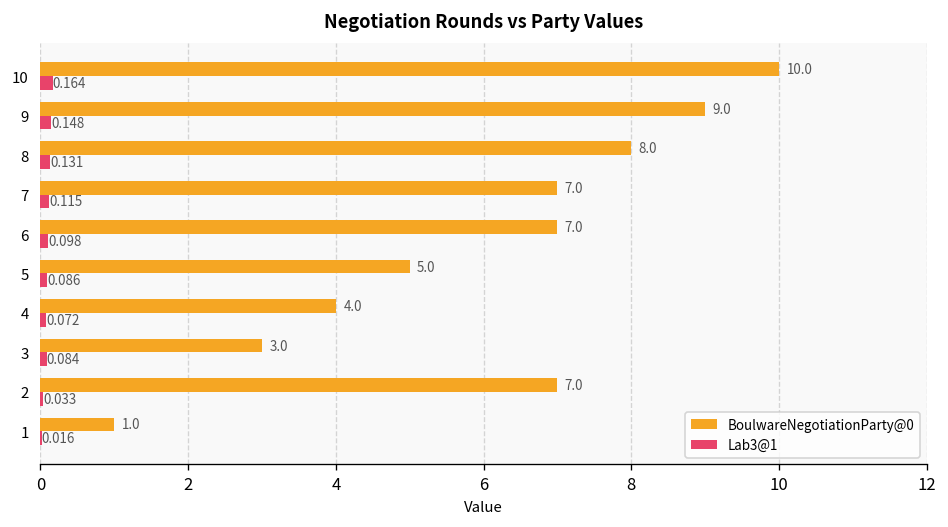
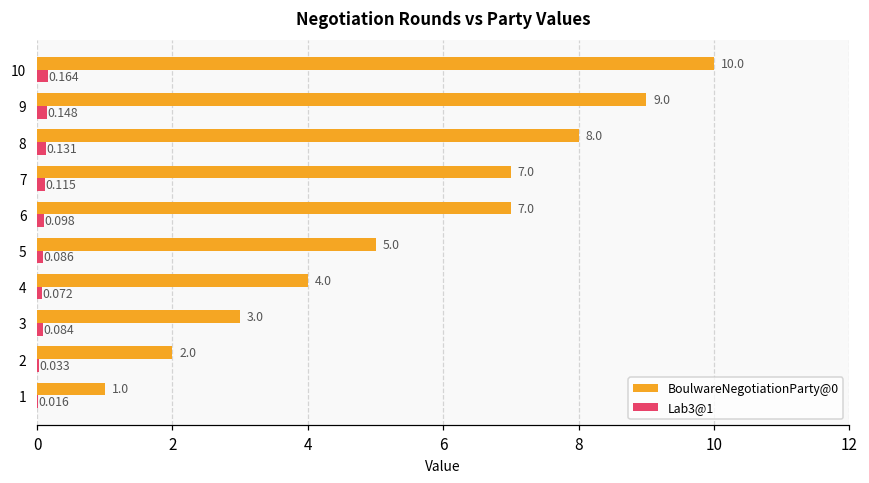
  {
    "BoulwareNegotiationParty@0": {
      "10": 10.0,
      "9": 9.0,
      "8": 8.0,
      "7": 7.0,
      "6": 7.0,
      "5": 5.0,
      "4": 4.0,
      "3": 3.0,
-     "2": 7.0,
+     "2": 2.0,
      "1": 1.0
    },
    "Lab3@1": {
      "10": 0.164,
      "9": 0.148,
      "8": 0.131,
      "7": 0.115,
      "6": 0.098,
      "5": 0.086,
      "4": 0.072,
      "3": 0.084,
      "2": 0.033,
      "1": 0.016
    }
  }
